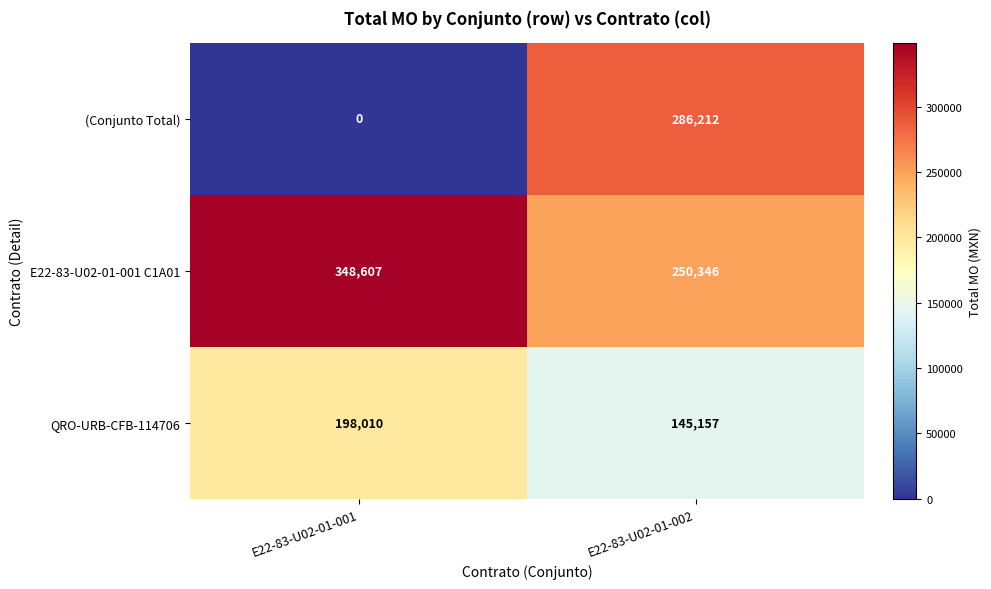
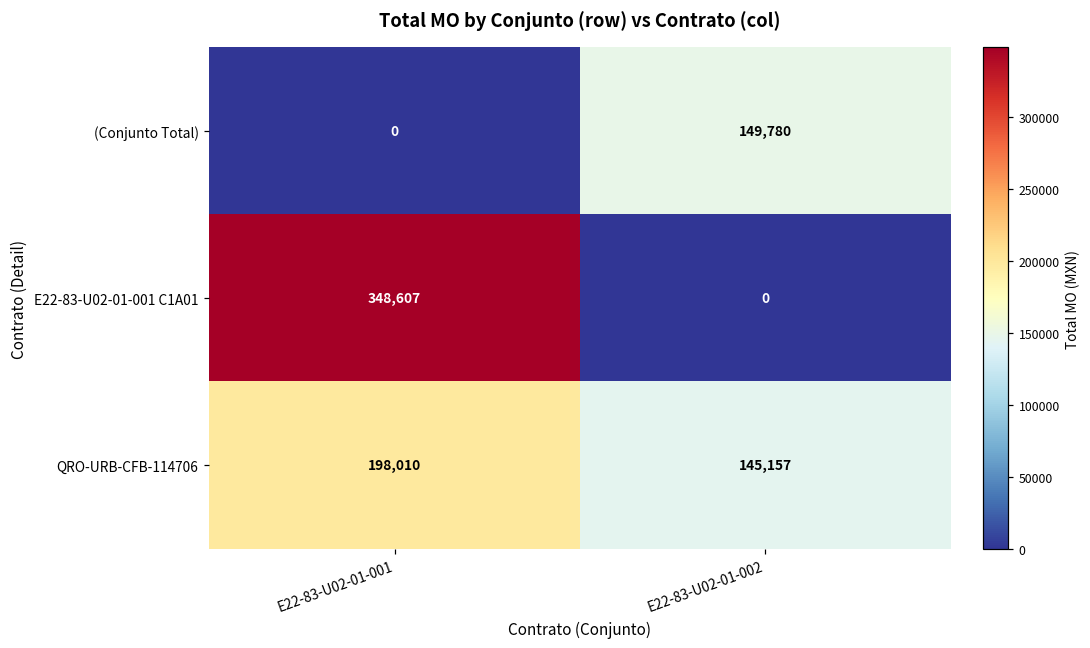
  {
    "(Conjunto Total)": {
      "E22-83-U02-01-001": "0",
-     "E22-83-U02-01-002": "286,212"
+     "E22-83-U02-01-002": "149,780"
    },
    "E22-83-U02-01-001 C1A01": {
      "E22-83-U02-01-001": "348,607",
-     "E22-83-U02-01-002": "250,346"
+     "E22-83-U02-01-002": "0"
    },
    "QRO-URB-CFB-114706": {
      "E22-83-U02-01-001": "198,010",
      "E22-83-U02-01-002": "145,157"
    }
  }
